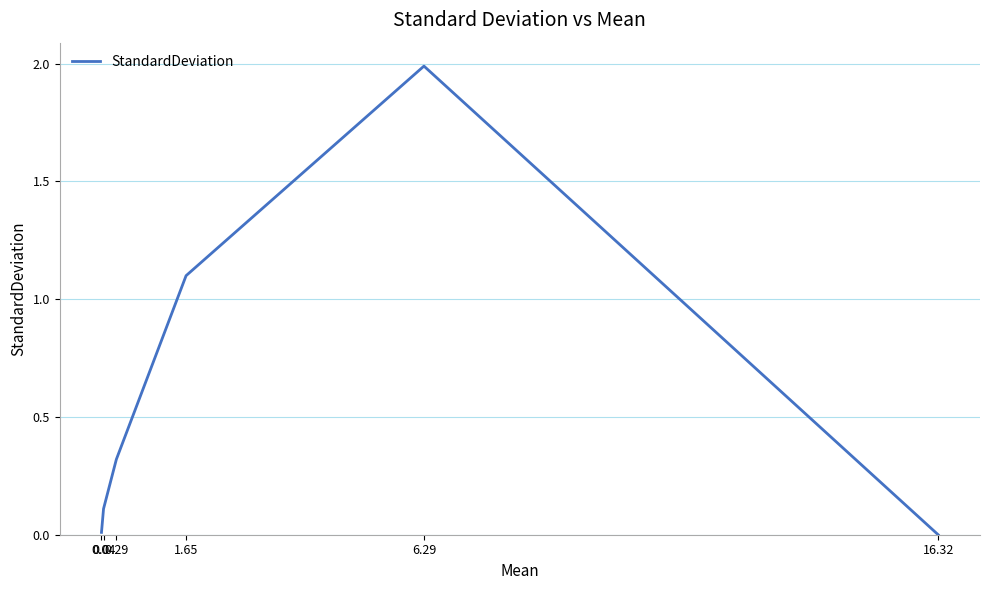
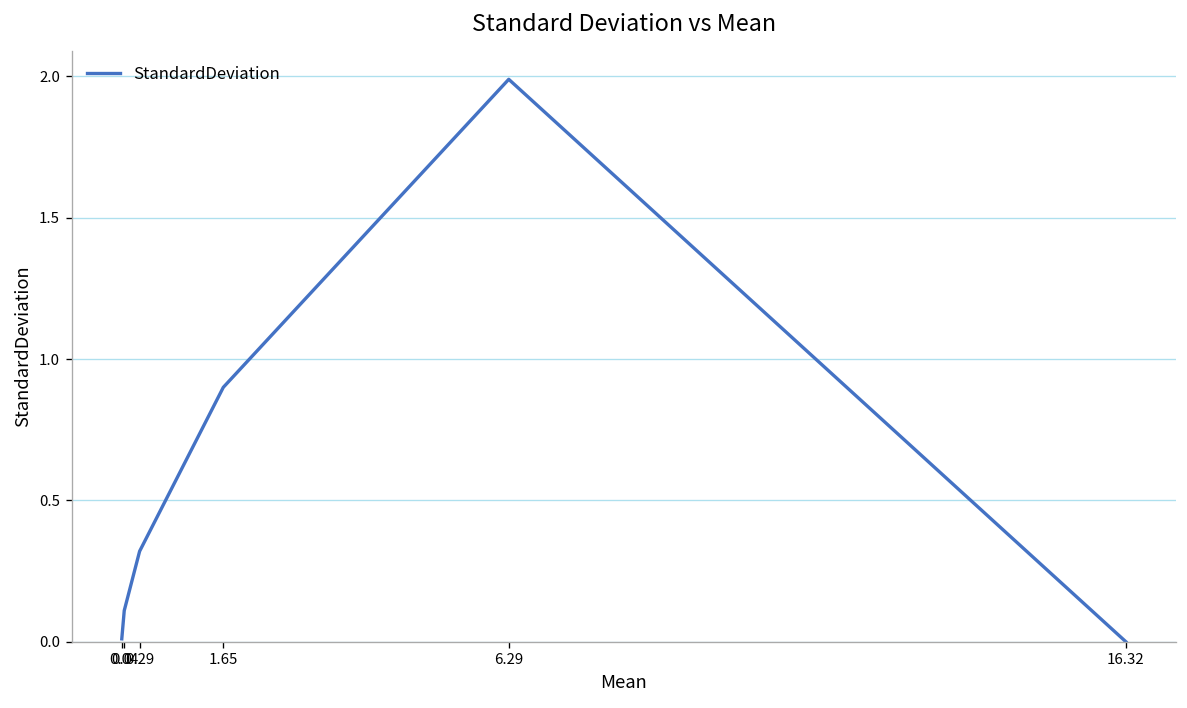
  {
-   "1.65": 1.1,
+   "1.65": 0.9,
    "6.29": 2.0,
    "16.32": 0.0
  }
